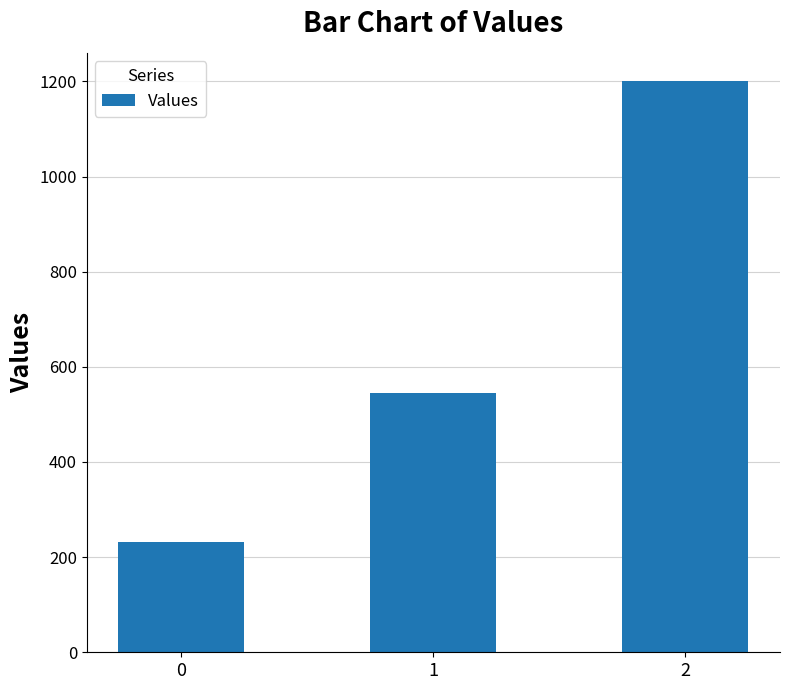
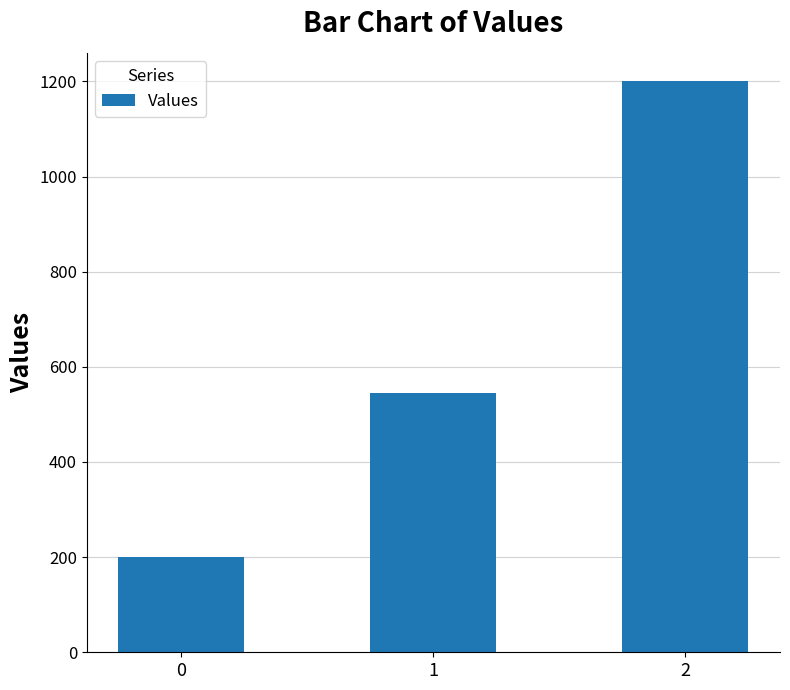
  {
-   "0": 230,
+   "0": 200,
    "1": 550,
    "2": 1200
  }
